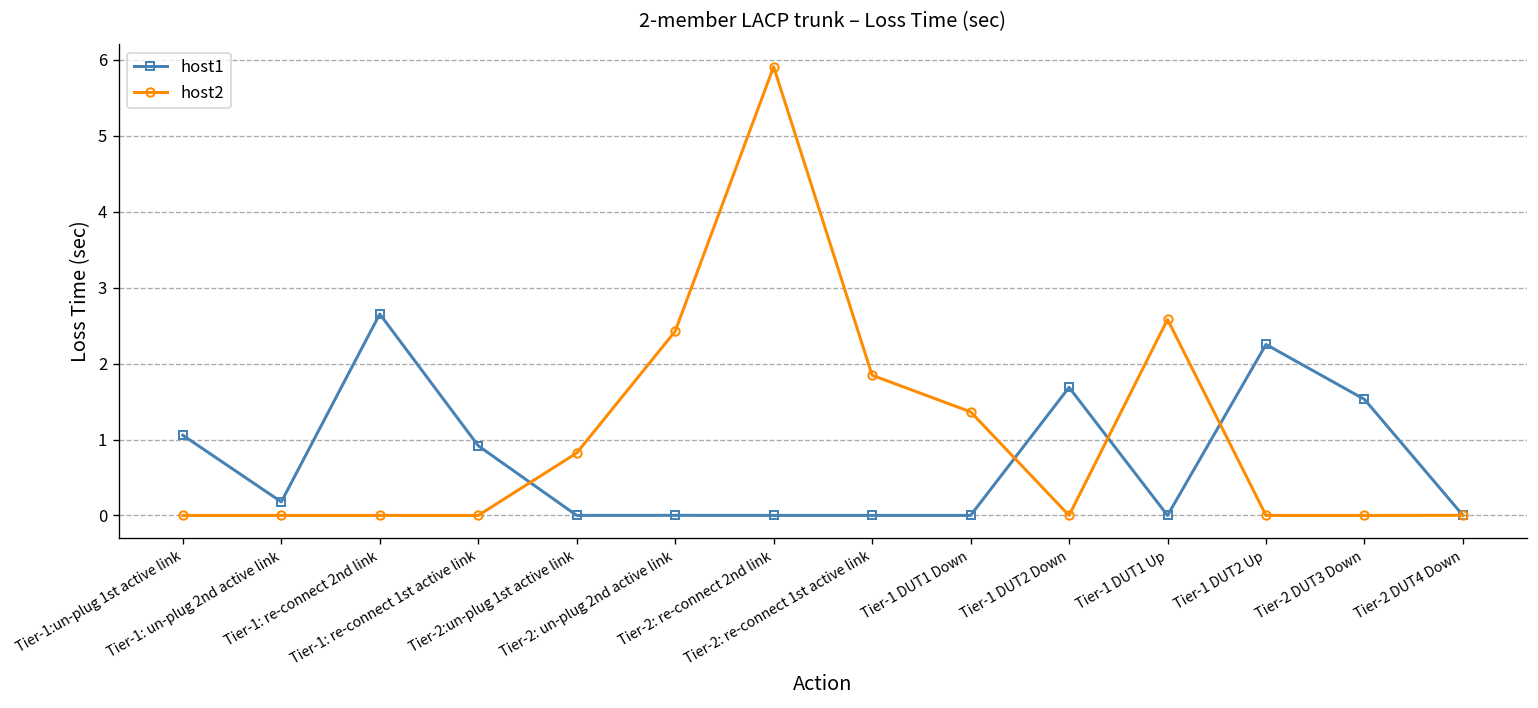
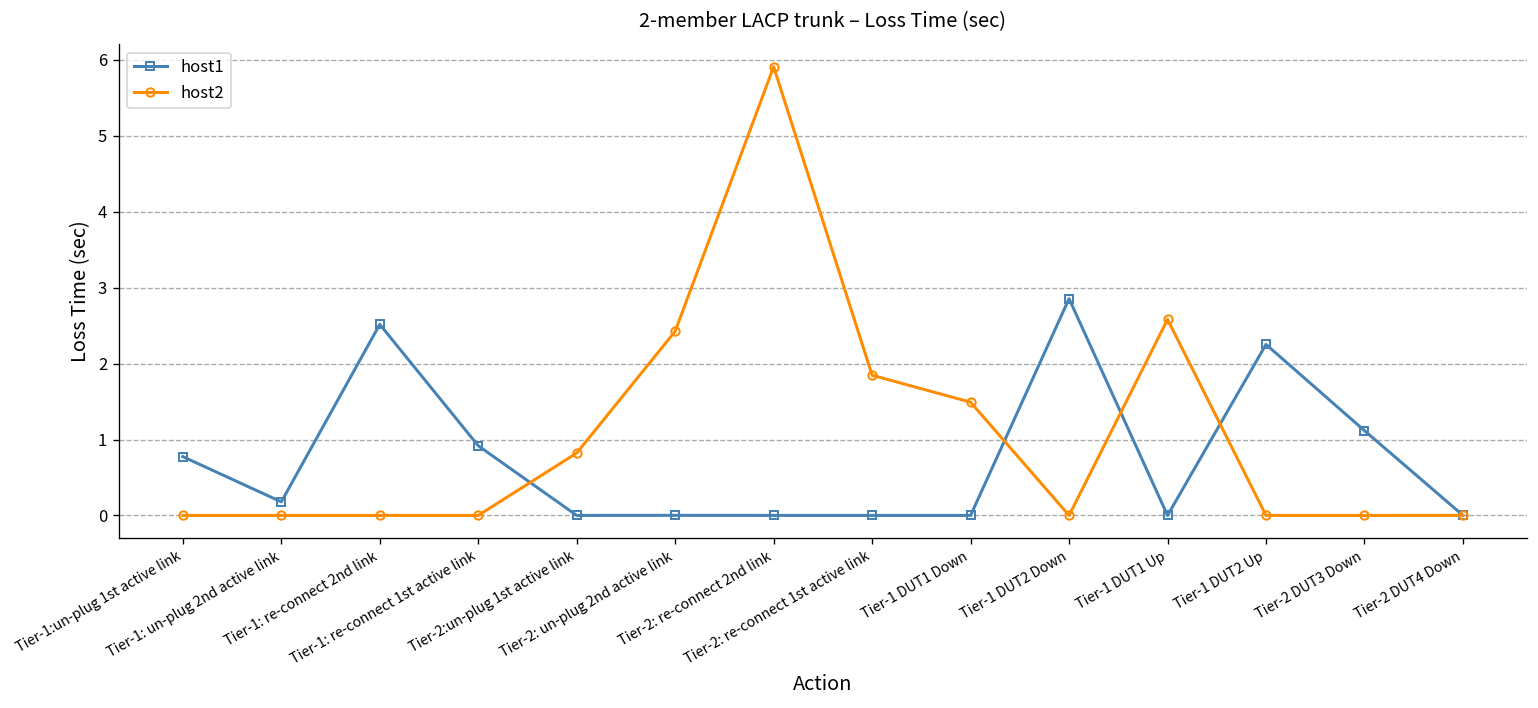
  {
    "host1": {
-     "Tier-1:un-plug 1st active link": 1.1,
+     "Tier-1:un-plug 1st active link": 0.8,
      "Tier-1: un-plug 2nd active link": 0.2,
-     "Tier-1: re-connect 2nd link": 2.7,
+     "Tier-1: re-connect 2nd link": 2.5,
      "Tier-1: re-connect 1st active link": 0.9,
      "Tier-2:un-plug 1st active link": 0.0,
      "Tier-2: un-plug 2nd active link": 0.0,
      "Tier-2: re-connect 2nd link": 0.0,
      "Tier-2: re-connect 1st active link": 0.0,
      "Tier-1 DUT1 Down": 0.0,
-     "Tier-1 DUT2 Down": 1.7,
+     "Tier-1 DUT2 Down": 2.9,
      "Tier-1 DUT1 Up": 0.0,
      "Tier-1 DUT2 Up": 2.3,
-     "Tier-2 DUT3 Down": 1.5
+     "Tier-2 DUT3 Down": 1.1
    },
    "host2": {
      "Tier-1:un-plug 1st active link": 0.0,
      "Tier-1: un-plug 2nd active link": 0.0,
      "Tier-1: re-connect 2nd link": 0.0,
      "Tier-1: re-connect 1st active link": 0.0,
      "Tier-2:un-plug 1st active link": 0.8,
      "Tier-2: un-plug 2nd active link": 2.4,
      "Tier-2: re-connect 2nd link": 5.9,
      "Tier-2: re-connect 1st active link": 1.8,
-     "Tier-1 DUT1 Down": 1.4,
+     "Tier-1 DUT1 Down": 1.5,
      "Tier-1 DUT2 Down": 0.0,
      "Tier-1 DUT1 Up": 2.6,
      "Tier-1 DUT2 Up": 0.0,
      "Tier-2 DUT3 Down": 0.0
    }
  }
